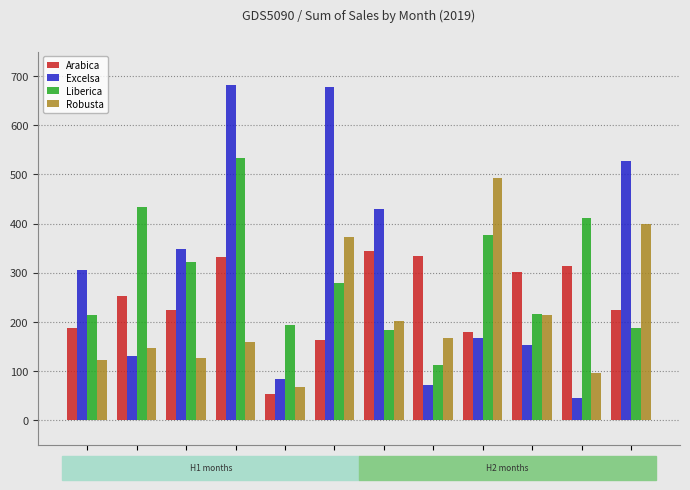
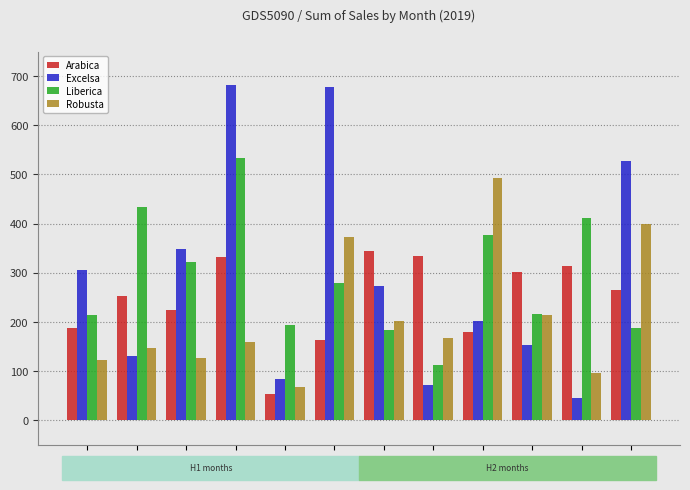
  {
    "Arabica": {
      "Jan": 190,
      "Feb": 250,
      "Mar": 220,
      "Apr": 330,
      "May": 50,
      "Jun": 160,
      "Jul": 350,
      "Aug": 330,
      "Sep": 180,
      "Oct": 300,
      "Nov": 310,
-     "Dec": 220
+     "Dec": 270
    },
    "Excelsa": {
      "Jan": 310,
      "Feb": 130,
      "Mar": 350,
      "Apr": 680,
      "May": 80,
      "Jun": 680,
-     "Jul": 430,
+     "Jul": 270,
      "Aug": 70,
-     "Sep": 170,
+     "Sep": 200,
      "Oct": 150,
      "Nov": 40,
      "Dec": 530
    },
    "Liberica": {
      "Jan": 210,
      "Feb": 430,
      "Mar": 320,
      "Apr": 530,
      "May": 190,
      "Jun": 280,
      "Jul": 180,
      "Aug": 110,
      "Sep": 380,
      "Oct": 220,
      "Nov": 410,
      "Dec": 190
    },
    "Robusta": {
      "Jan": 120,
      "Feb": 150,
      "Mar": 130,
      "Apr": 160,
      "May": 70,
      "Jun": 370,
      "Jul": 200,
      "Aug": 170,
      "Sep": 490,
      "Oct": 210,
      "Nov": 100,
      "Dec": 400
    }
  }
